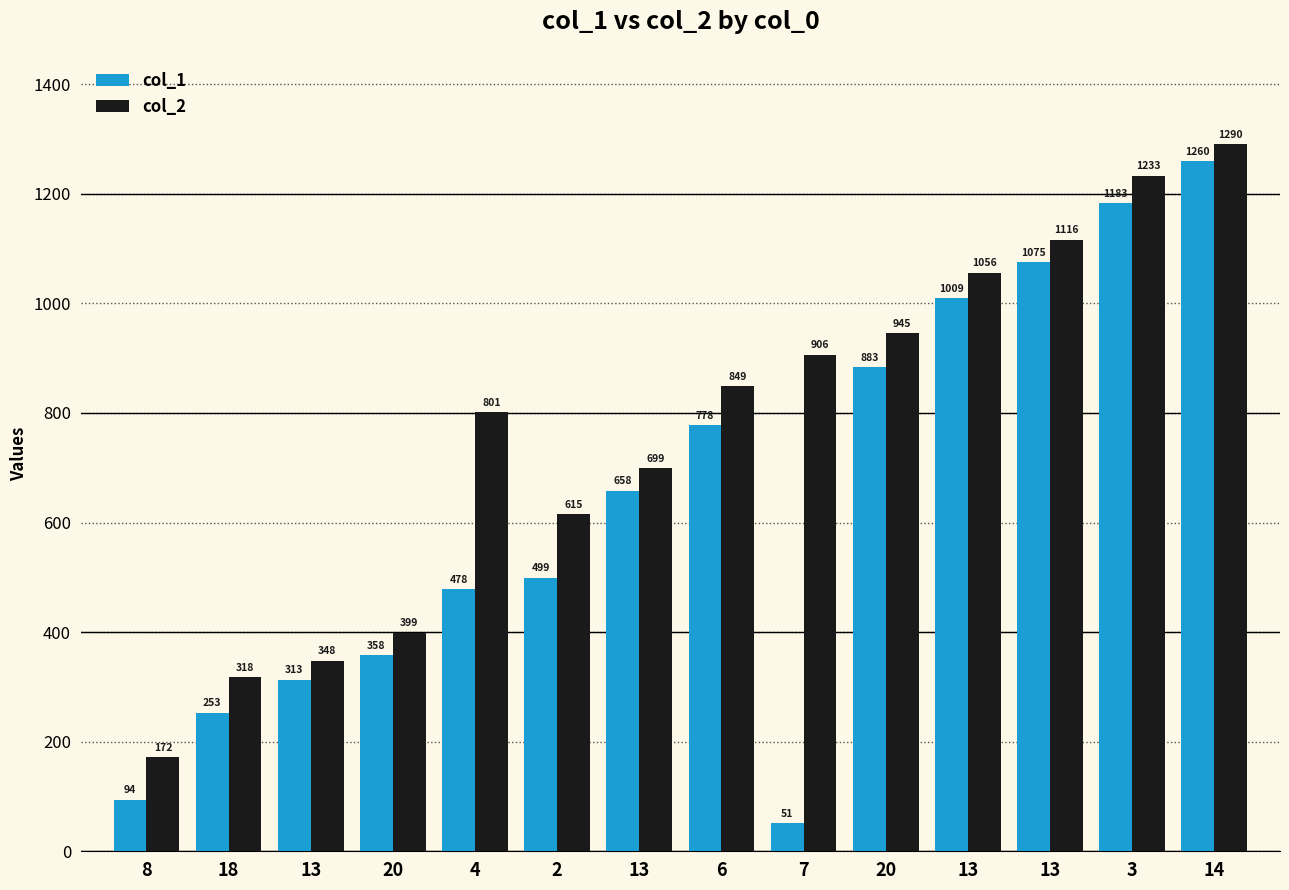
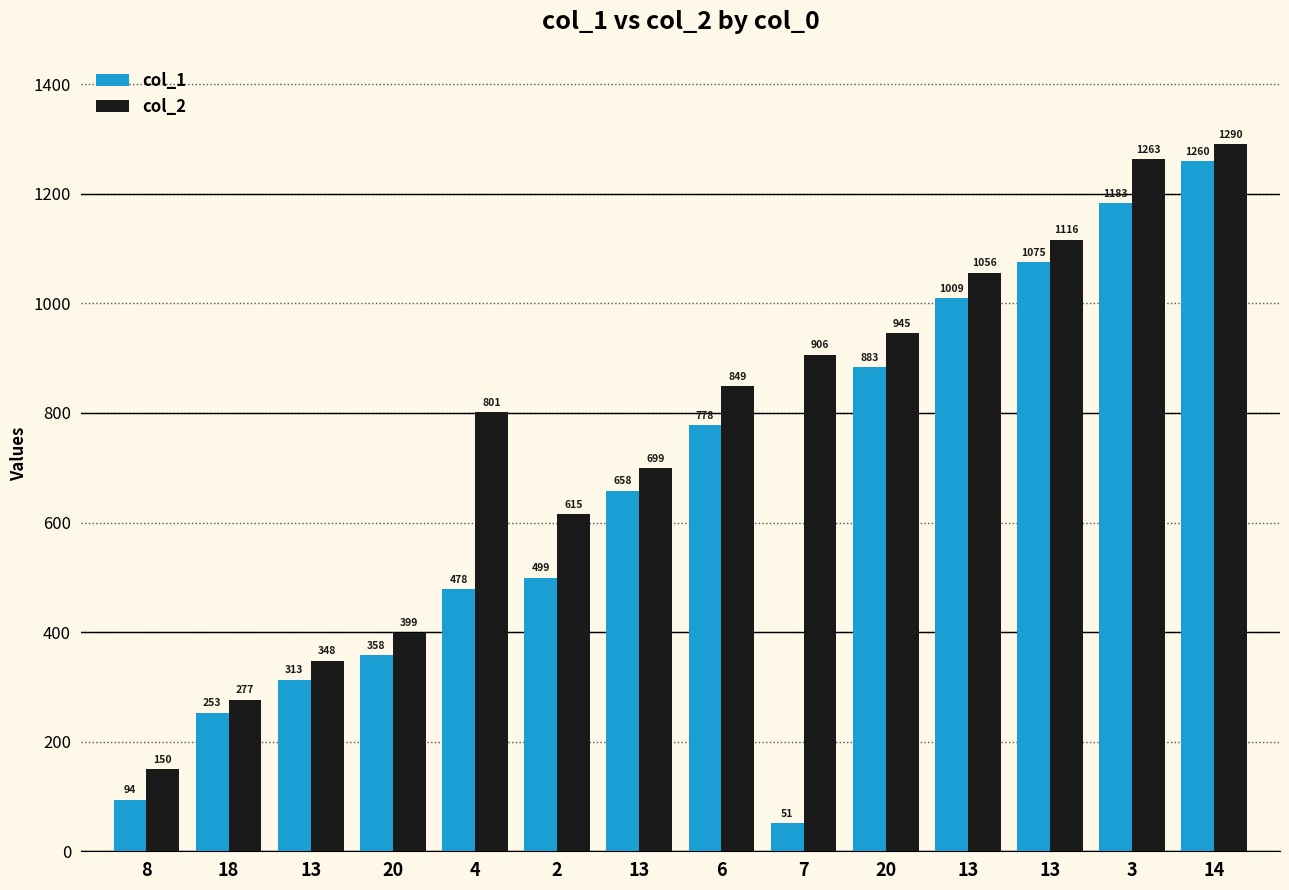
  {
    "col_1": {
      "8": 94,
      "18": 253,
      "4": 478,
      "2": 499,
      "6": 778,
      "7": 51,
      "3": 1183,
      "14": 1260
    },
    "col_2": {
-     "8": 172,
-     "18": 318,
+     "8": 150,
+     "18": 277,
      "4": 801,
      "2": 615,
      "6": 849,
      "7": 906,
-     "3": 1233,
+     "3": 1263,
      "14": 1290
    }
  }
